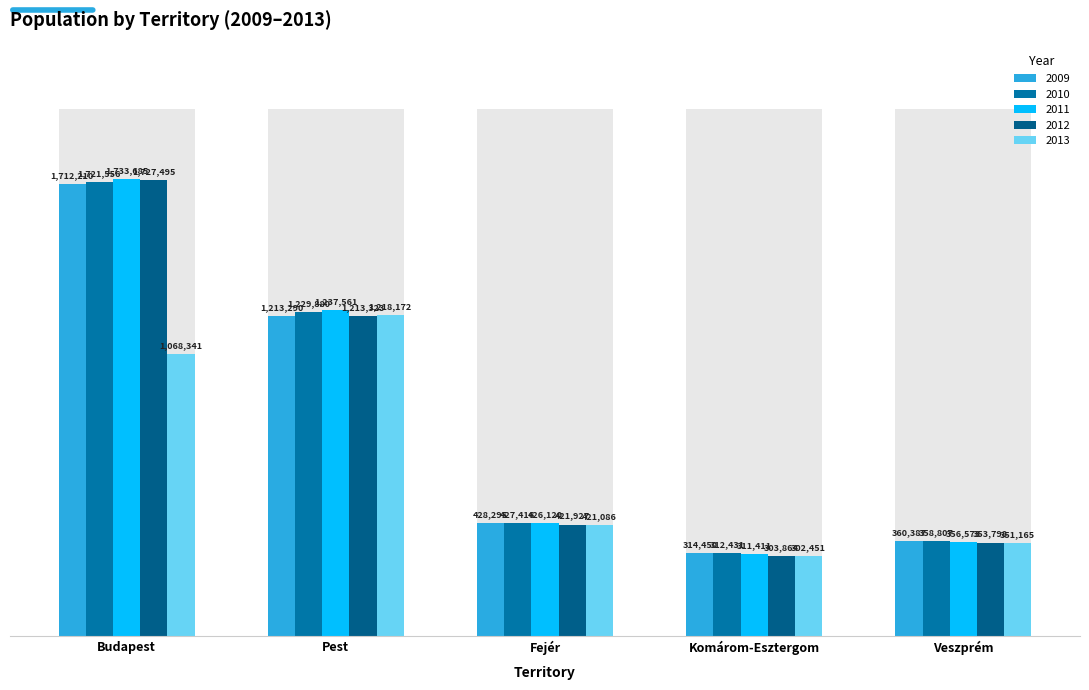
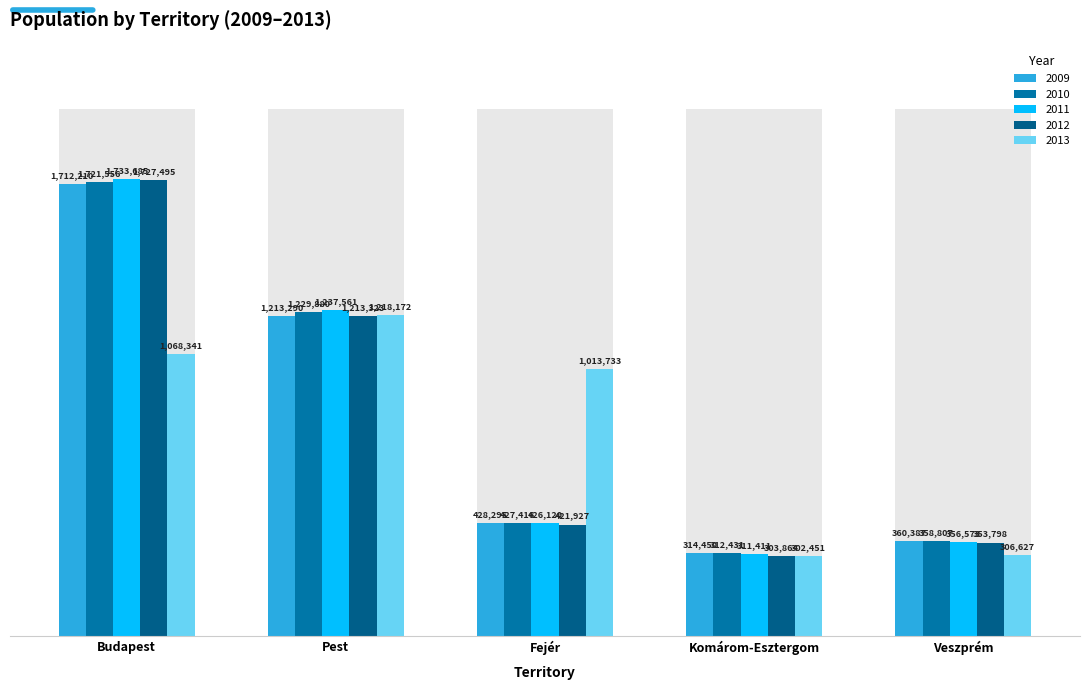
  {
    "2013": {
-     "Fejér": "421,086",
-     "Veszprém": "351,165"
+     "Fejér": "1,013,733",
+     "Veszprém": "306,627"
    }
  }
